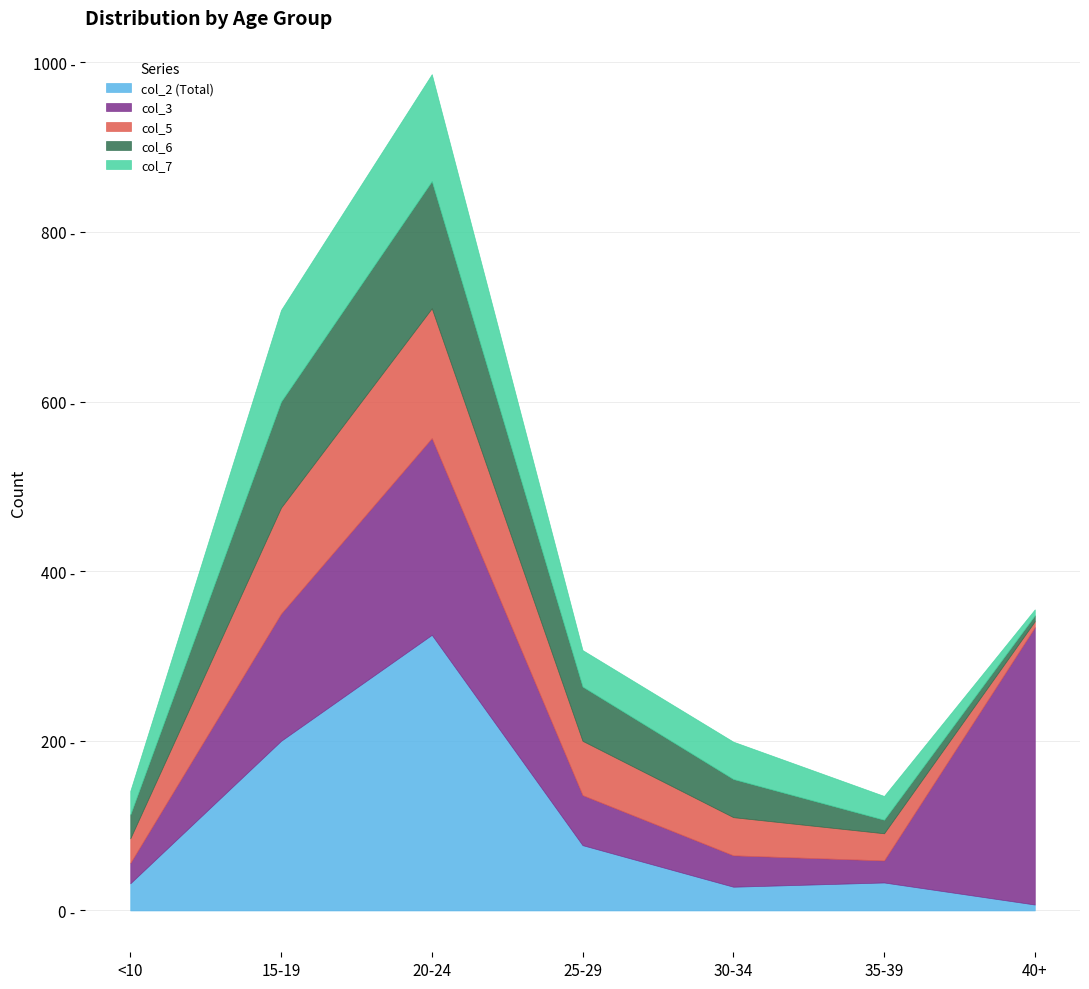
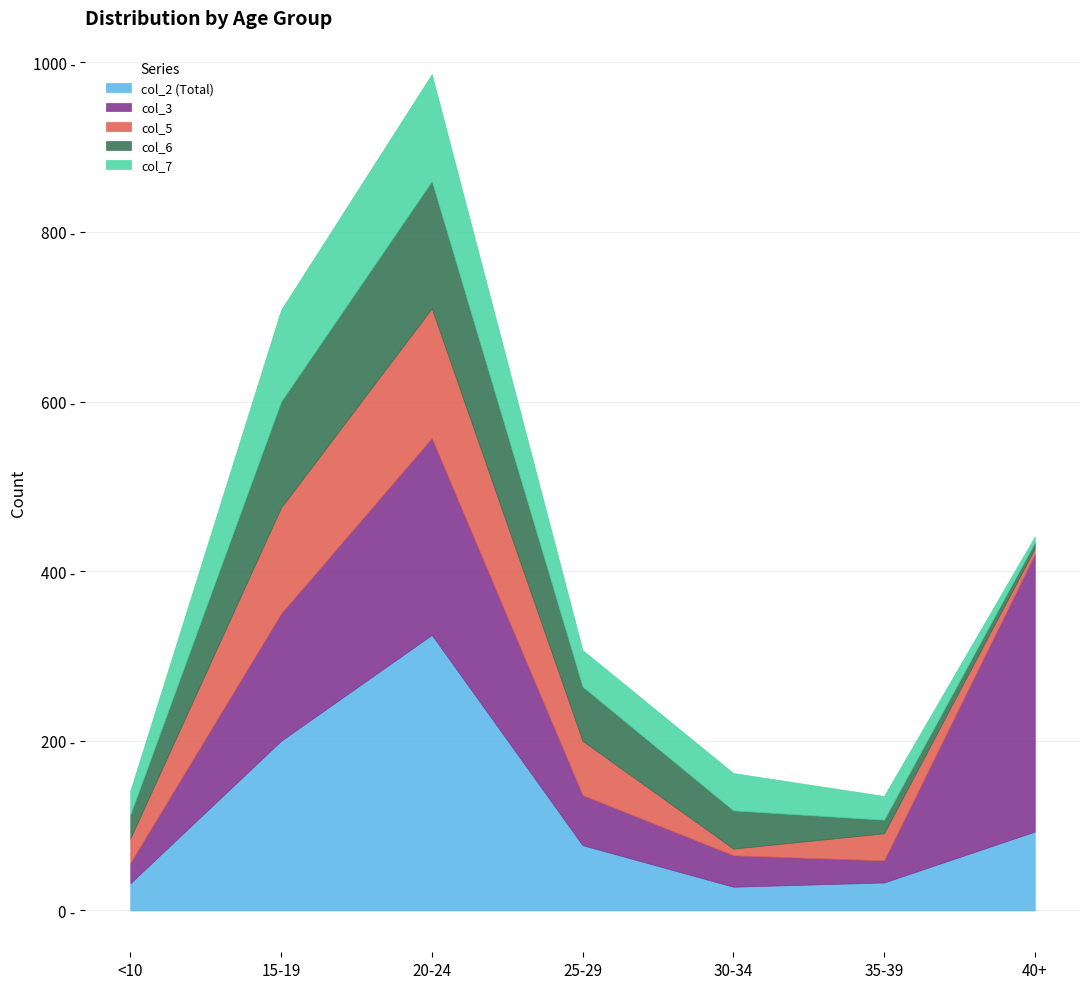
  {
    "col_2 (Total)": {
      "<10": "30 -",
      "15-19": "200 -",
      "20-24": "330 -",
      "25-29": "80 -",
      "30-34": "30 -",
      "35-39": "30 -",
-     "40+": "10 -"
+     "40+": "90 -"
    },
    "col_3": {
      "<10": "20 -",
      "15-19": "150 -",
      "20-24": "230 -",
      "25-29": "60 -",
      "30-34": "40 -",
      "35-39": "30 -",
      "40+": "330 -"
    },
    "col_5": {
      "<10": "30 -",
      "15-19": "130 -",
      "20-24": "150 -",
      "25-29": "60 -",
-     "30-34": "50 -",
+     "30-34": "10 -",
      "35-39": "30 -",
      "40+": "10 -"
    },
    "col_6": {
      "<10": "30 -",
      "15-19": "130 -",
      "20-24": "150 -",
      "25-29": "60 -",
      "30-34": "50 -",
      "35-39": "20 -",
      "40+": "10 -"
    },
    "col_7": {
      "<10": "30 -",
      "15-19": "110 -",
      "20-24": "130 -",
      "25-29": "40 -",
      "30-34": "40 -",
      "35-39": "30 -",
      "40+": "10 -"
    }
  }
